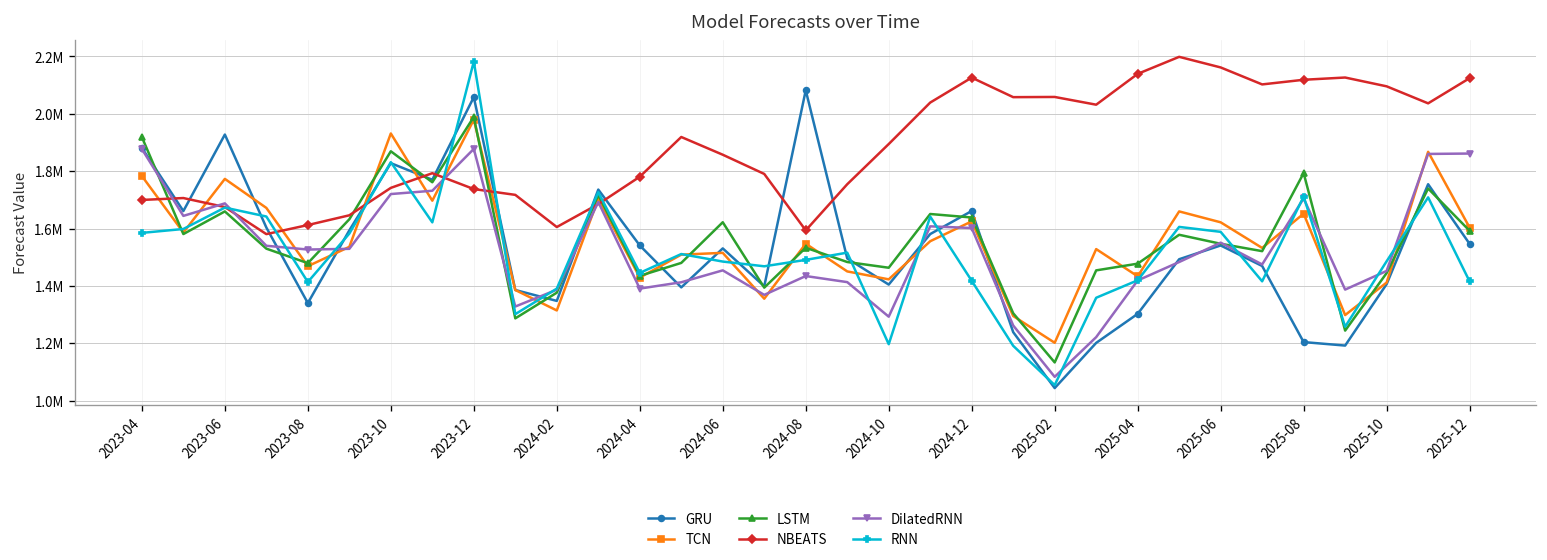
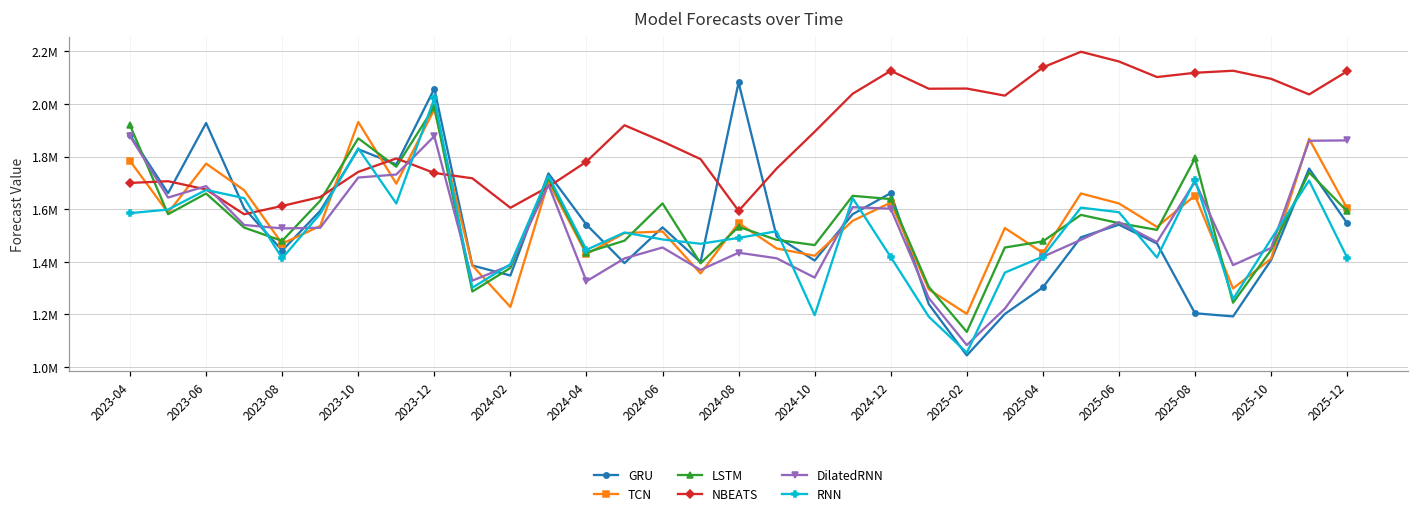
  {
    "GRU": {
      "2023-06": 1930000,
-     "2023-08": 1340000,
+     "2023-08": 1440000,
      "2023-12": 2060000,
      "2024-02": 1350000,
      "2024-04": 1540000,
      "2024-06": 1530000,
      "2024-08": 2080000,
      "2024-10": 1400000,
      "2024-12": 1660000,
      "2025-04": 1300000,
      "2025-08": 1200000,
      "2025-12": 1550000
    },
    "TCN": {
      "2023-04": 1780000,
      "2023-06": 1770000,
      "2023-10": 1930000,
-     "2024-02": 1310000,
+     "2024-02": 1230000,
      "2024-06": 1520000,
      "2024-08": 1550000,
      "2024-10": 1420000,
      "2024-12": 1620000,
      "2025-02": 1200000,
      "2025-04": 1430000,
      "2025-06": 1620000,
      "2025-08": 1650000,
      "2025-12": 1600000
    },
    "LSTM": {
      "2023-04": 1920000,
      "2023-06": 1660000,
      "2023-10": 1870000,
      "2024-06": 1620000,
      "2024-08": 1530000,
      "2024-10": 1460000,
      "2024-12": 1640000,
      "2025-02": 1130000,
      "2025-04": 1480000,
      "2025-08": 1790000,
      "2025-12": 1590000
    },
    "NBEATS": {
      "2023-04": 1700000,
      "2023-08": 1610000,
      "2023-10": 1740000,
      "2023-12": 1740000,
      "2024-02": 1610000,
      "2024-04": 1780000,
      "2024-06": 1860000,
      "2024-08": 1590000,
      "2024-10": 1890000,
      "2024-12": 2130000,
      "2025-02": 2060000,
      "2025-04": 2140000,
      "2025-06": 2160000,
      "2025-08": 2120000,
      "2025-10": 2100000,
      "2025-12": 2120000
    },
    "DilatedRNN": {
      "2023-06": 1690000,
      "2023-08": 1530000,
      "2023-10": 1720000,
      "2023-12": 1880000,
-     "2024-04": 1390000,
+     "2024-04": 1330000,
      "2024-06": 1450000,
      "2024-08": 1430000,
-     "2024-10": 1290000,
+     "2024-10": 1340000,
      "2024-12": 1600000,
      "2025-02": 1080000,
      "2025-12": 1860000
    },
    "RNN": {
      "2023-04": 1580000,
      "2023-08": 1410000,
-     "2023-12": 2180000,
+     "2023-12": 2020000,
      "2024-06": 1480000,
      "2024-08": 1490000,
      "2024-10": 1200000,
      "2024-12": 1420000,
      "2025-06": 1590000,
      "2025-10": 1490000,
      "2025-12": 1420000
    }
  }
